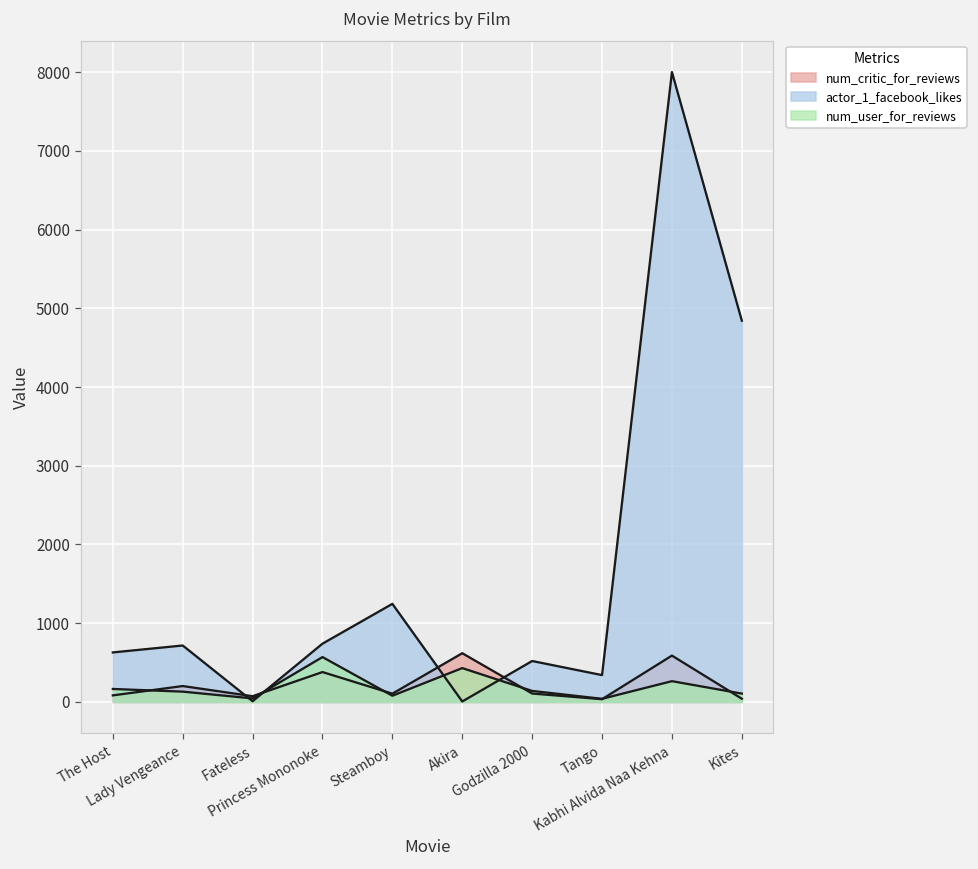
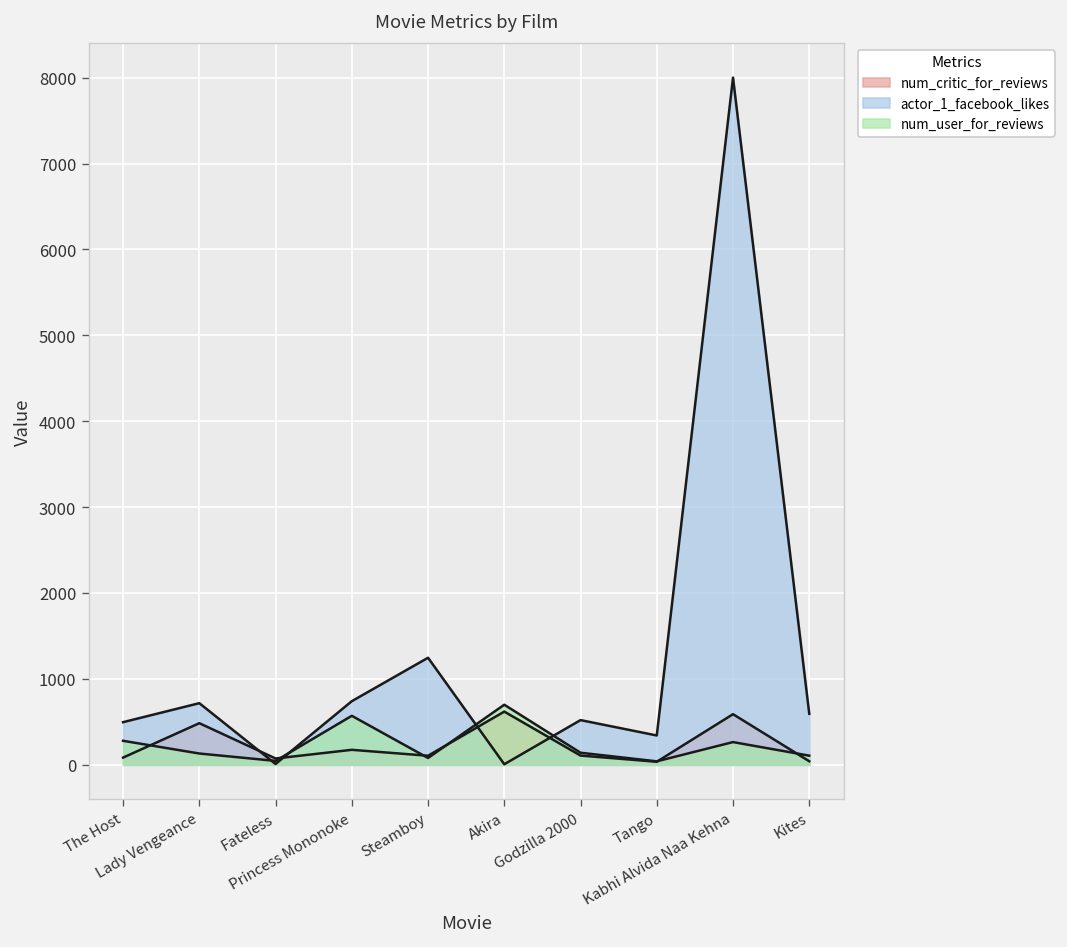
  {
    "num_critic_for_reviews": {
      "The Host": 100,
-     "Lady Vengeance": 200,
-     "Princess Mononoke": 400,
+     "Lady Vengeance": 500,
+     "Princess Mononoke": 200,
      "Akira": 600,
      "Kabhi Alvida Naa Kehna": 600,
      "Kites": 0
    },
    "actor_1_facebook_likes": {
-     "The Host": 600,
+     "The Host": 500,
      "Lady Vengeance": 700,
      "Fateless": 0,
      "Princess Mononoke": 700,
      "Steamboy": 1200,
      "Akira": 0,
      "Godzilla 2000": 500,
      "Tango": 300,
      "Kabhi Alvida Naa Kehna": 8000,
-     "Kites": 4800
+     "Kites": 600
    },
    "num_user_for_reviews": {
-     "The Host": 200,
+     "The Host": 300,
      "Lady Vengeance": 100,
      "Princess Mononoke": 600,
-     "Akira": 400,
+     "Akira": 700,
      "Kabhi Alvida Naa Kehna": 300,
      "Kites": 100
    }
  }
